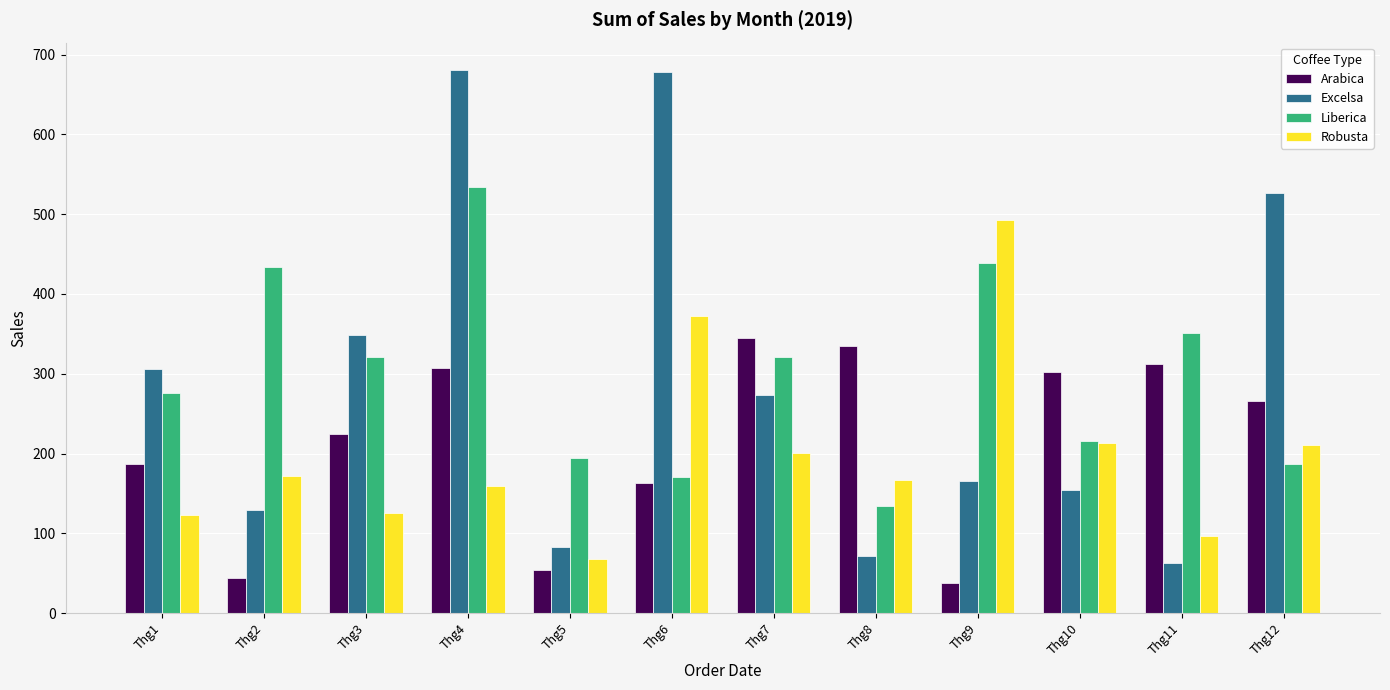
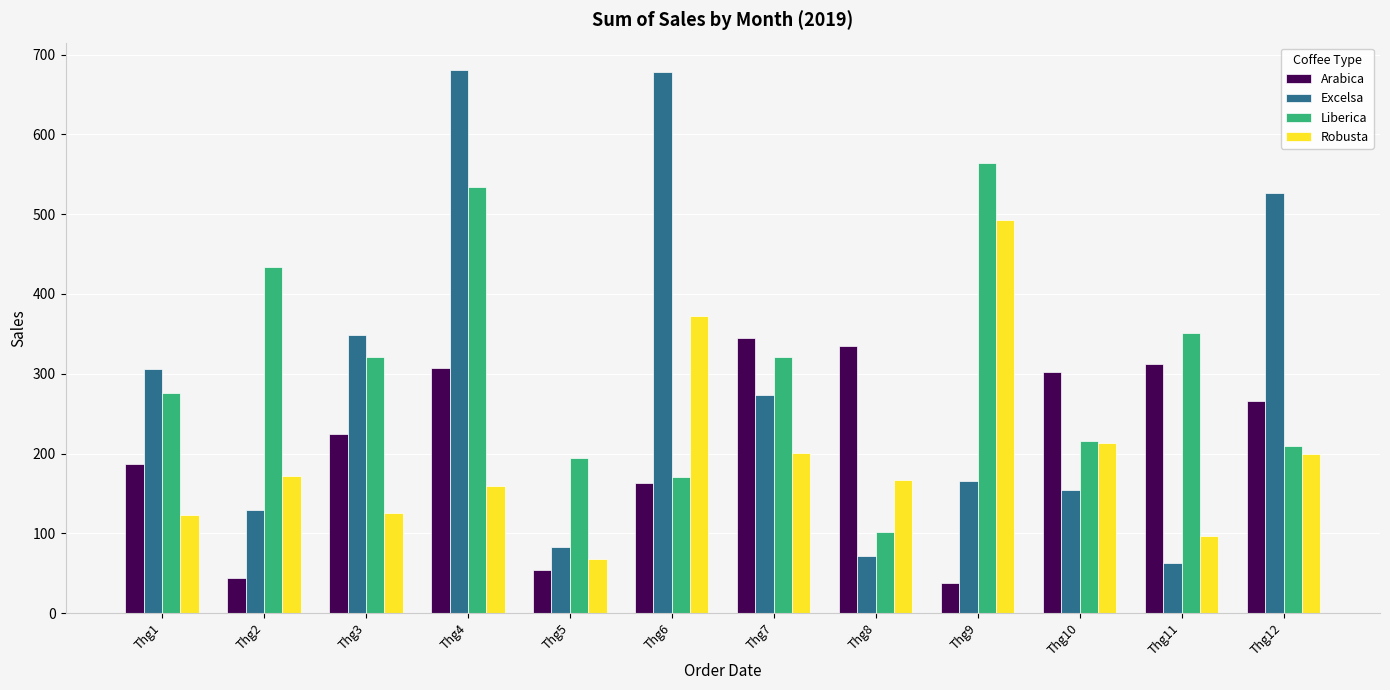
  {
    "Arabica": {
      "Thg1": 190,
      "Thg2": 40,
      "Thg3": 220,
      "Thg4": 310,
      "Thg5": 50,
      "Thg6": 160,
      "Thg7": 350,
      "Thg8": 330,
      "Thg9": 40,
      "Thg10": 300,
      "Thg11": 310,
      "Thg12": 270
    },
    "Excelsa": {
      "Thg1": 310,
      "Thg2": 130,
      "Thg3": 350,
      "Thg4": 680,
      "Thg5": 80,
      "Thg6": 680,
      "Thg7": 270,
      "Thg8": 70,
      "Thg9": 170,
      "Thg10": 150,
      "Thg11": 60,
      "Thg12": 530
    },
    "Liberica": {
      "Thg1": 280,
      "Thg2": 430,
      "Thg3": 320,
      "Thg4": 530,
      "Thg5": 190,
      "Thg6": 170,
      "Thg7": 320,
-     "Thg8": 130,
-     "Thg9": 440,
+     "Thg8": 100,
+     "Thg9": 560,
      "Thg10": 220,
      "Thg11": 350,
-     "Thg12": 190
+     "Thg12": 210
    },
    "Robusta": {
      "Thg1": 120,
      "Thg2": 170,
      "Thg3": 130,
      "Thg4": 160,
      "Thg5": 70,
      "Thg6": 370,
      "Thg7": 200,
      "Thg8": 170,
      "Thg9": 490,
      "Thg10": 210,
      "Thg11": 100,
-     "Thg12": 210
+     "Thg12": 200
    }
  }
